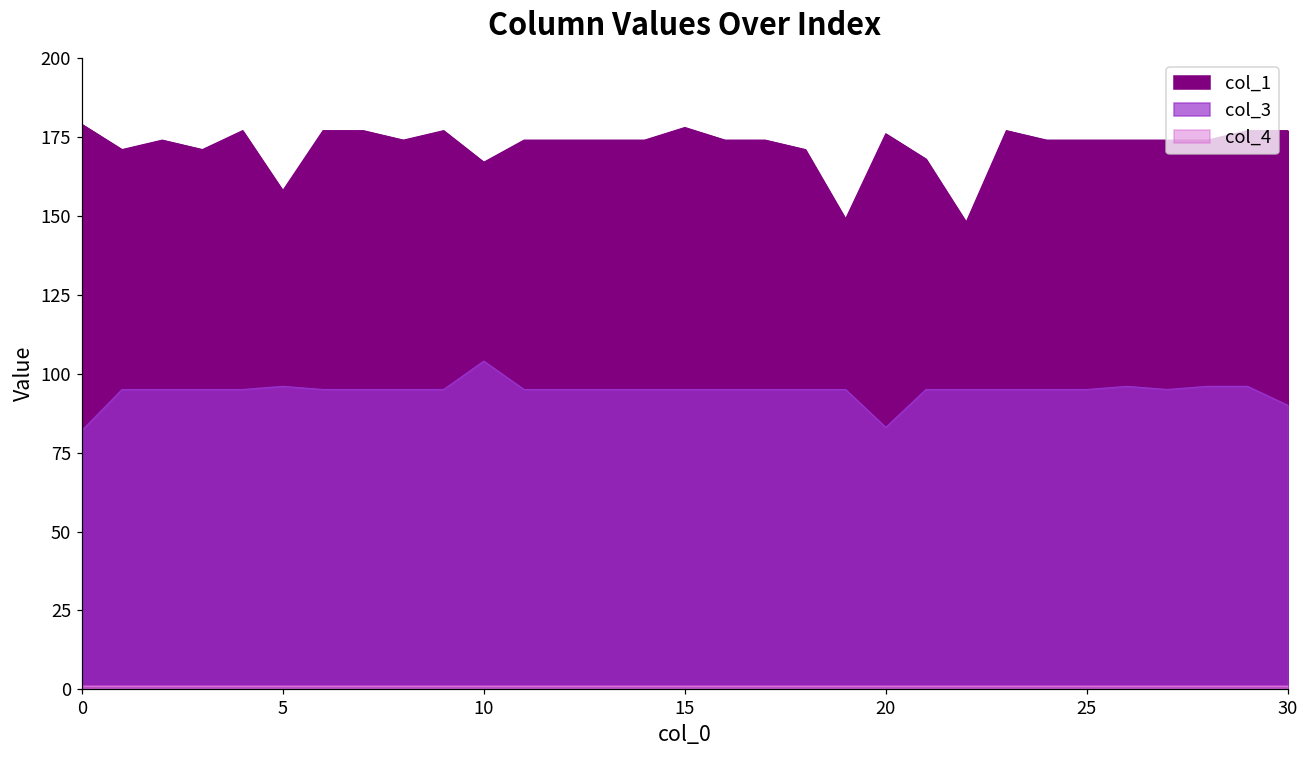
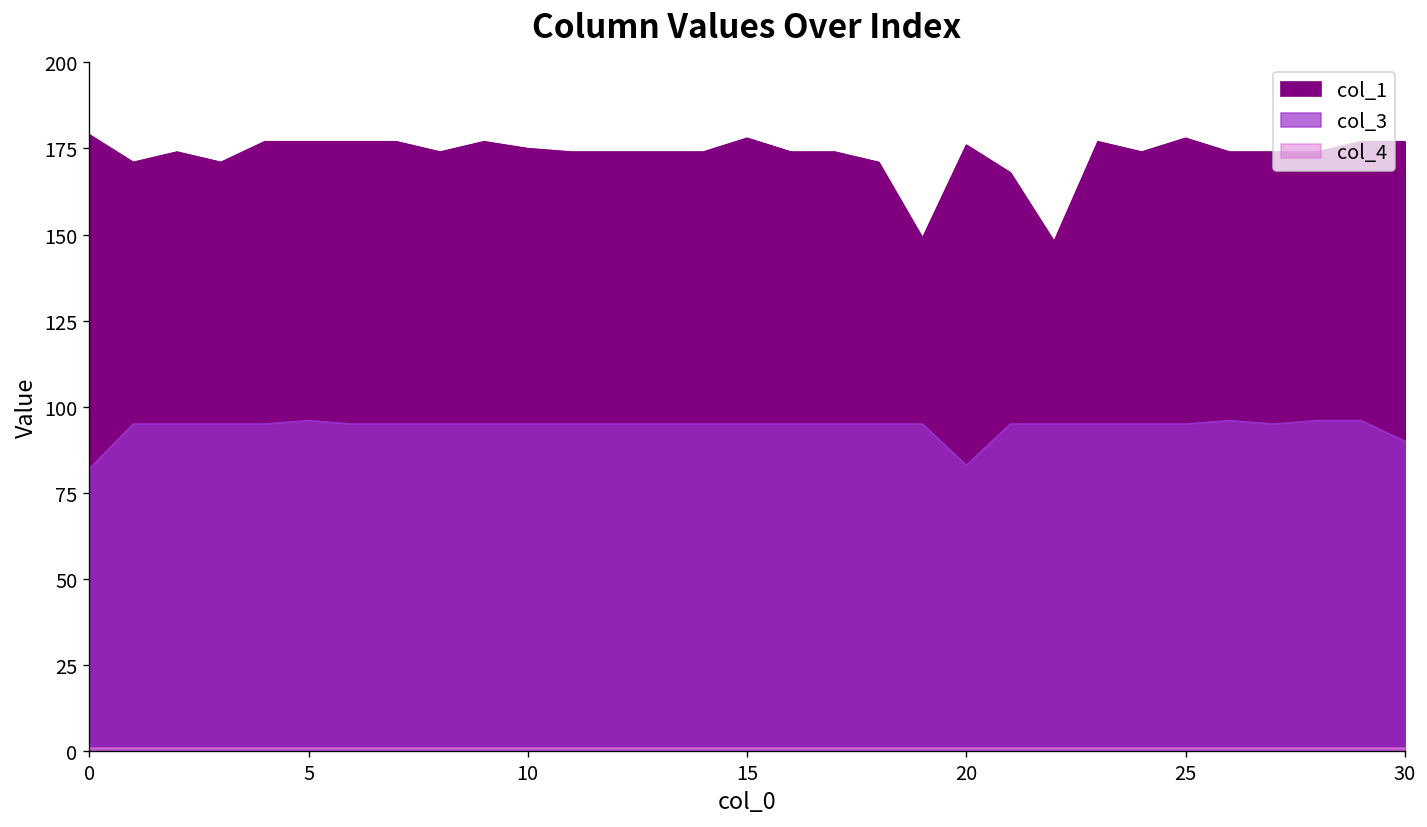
  {
    "col_1": {
      "0": 179,
-     "5": 158,
-     "10": 167,
+     "5": 177,
+     "10": 175,
      "15": 178,
      "20": 176,
-     "25": 174,
+     "25": 178,
      "30": 177
    },
    "col_3": {
      "0": 82,
      "5": 96,
-     "10": 104,
+     "10": 95,
      "15": 95,
      "20": 83,
      "25": 95,
      "30": 90
    },
    "col_4": {
      "0": 1,
      "5": 1,
      "10": 1,
      "15": 1,
      "20": 1,
      "25": 1,
      "30": 1
    }
  }
